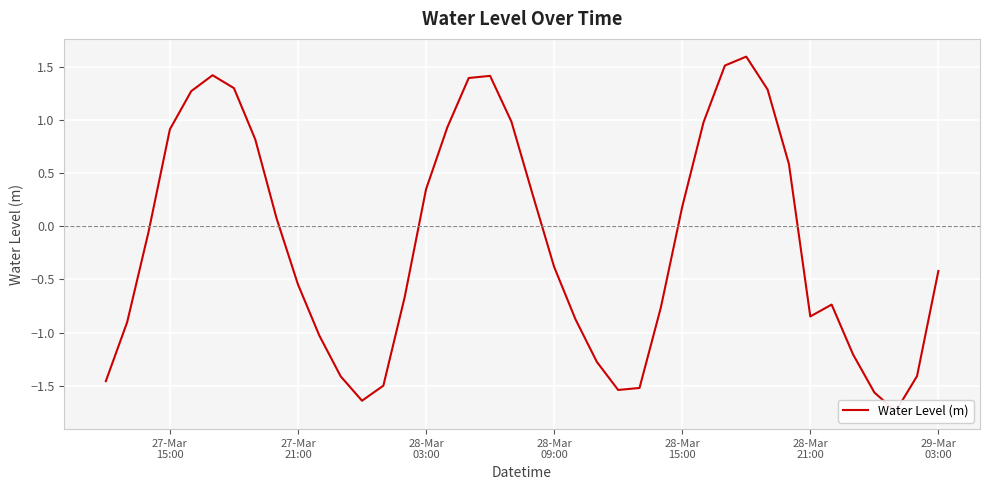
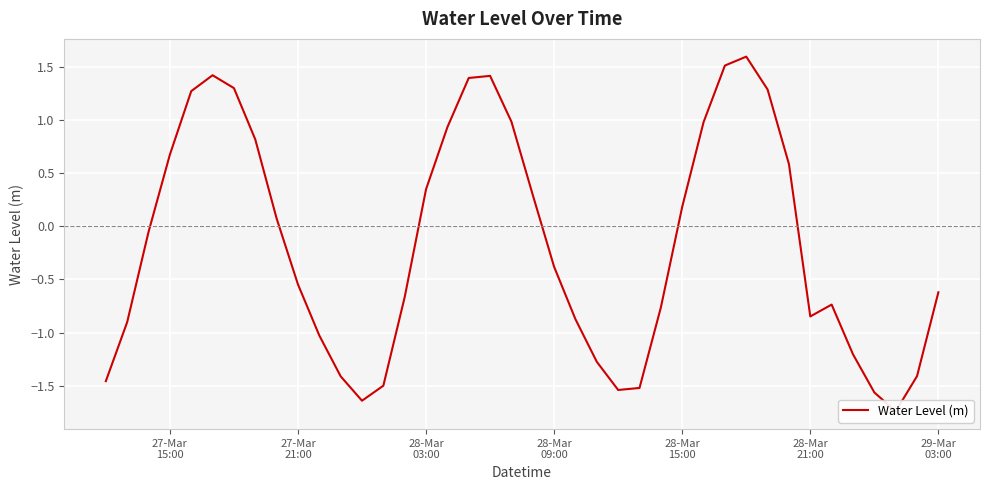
  {
-   "27-Mar 15:00": 0.91,
+   "27-Mar 15:00": 0.67,
    "27-Mar 21:00": -0.55,
    "28-Mar 03:00": 0.35,
    "28-Mar 09:00": -0.38,
    "28-Mar 15:00": 0.18,
    "28-Mar 21:00": -0.85,
-   "29-Mar 03:00": -0.42
+   "29-Mar 03:00": -0.62
  }
